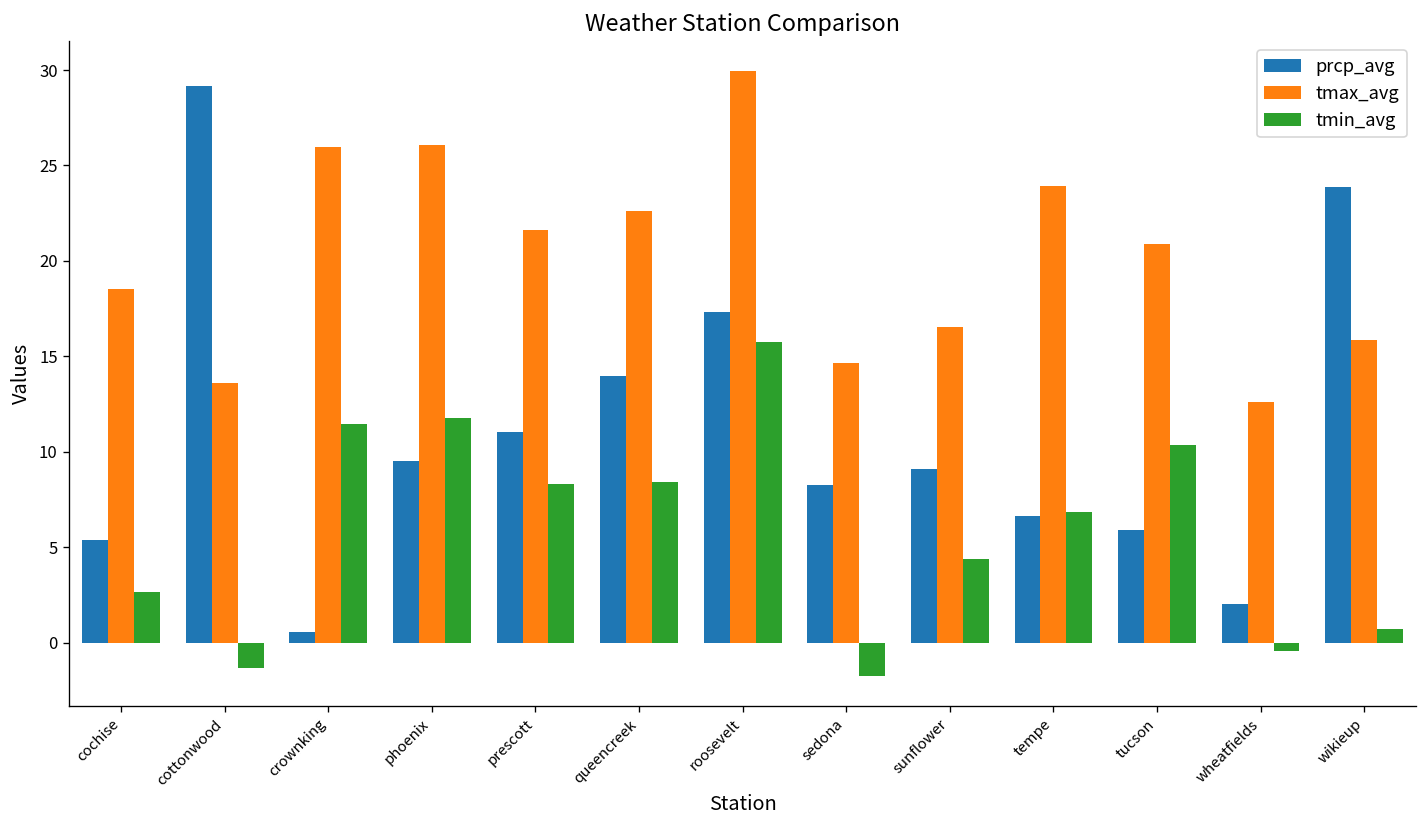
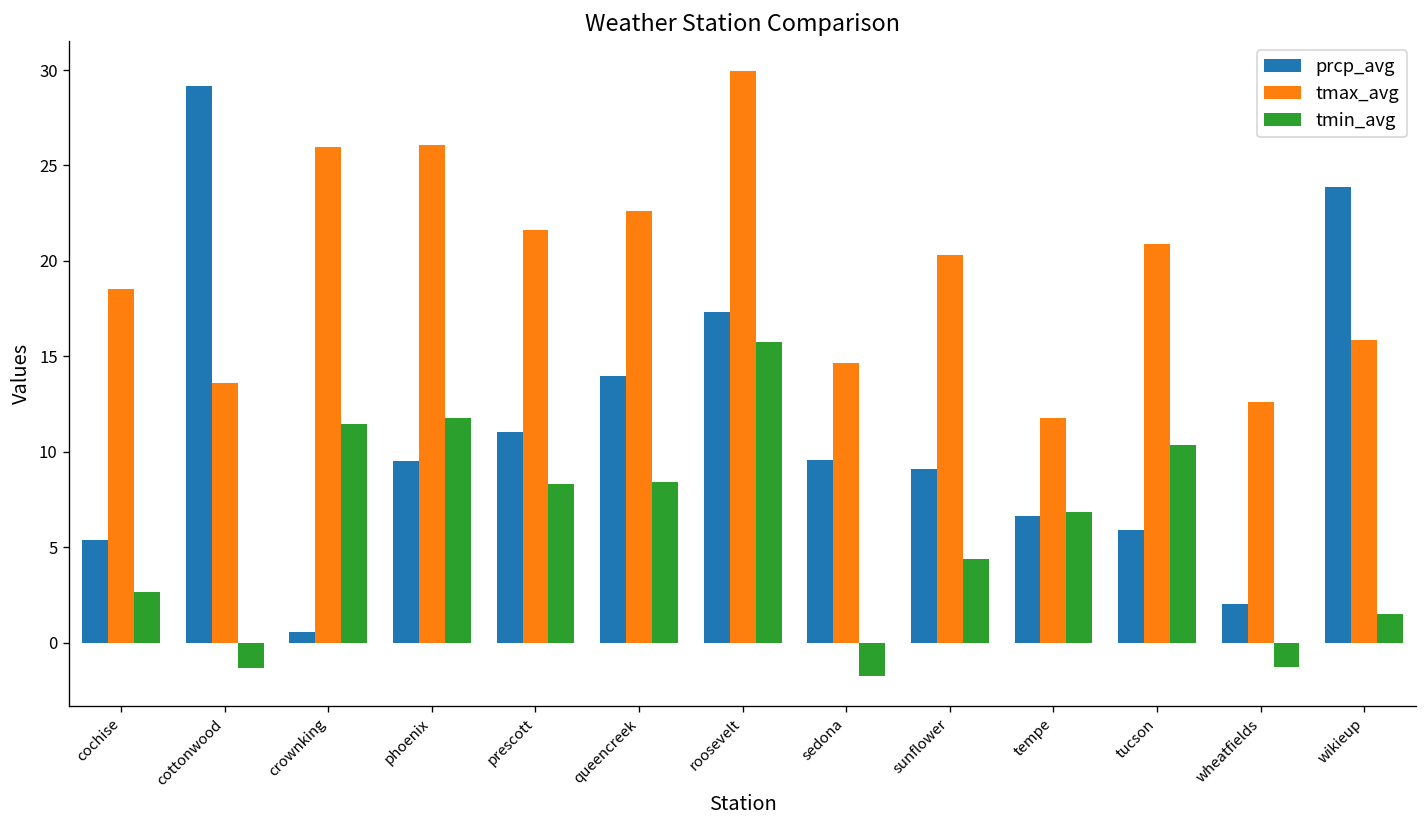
  {
    "prcp_avg": {
      "cochise": 5.4,
      "cottonwood": 29.2,
      "crownking": 0.6,
      "phoenix": 9.5,
      "prescott": 11.0,
      "queencreek": 14.0,
      "roosevelt": 17.3,
-     "sedona": 8.3,
+     "sedona": 9.6,
      "sunflower": 9.1,
      "tempe": 6.6,
      "tucson": 5.9,
      "wheatfields": 2.0,
      "wikieup": 23.9
    },
    "tmax_avg": {
      "cochise": 18.5,
      "cottonwood": 13.6,
      "crownking": 26.0,
      "phoenix": 26.1,
      "prescott": 21.6,
      "queencreek": 22.6,
      "roosevelt": 29.9,
      "sedona": 14.7,
-     "sunflower": 16.5,
-     "tempe": 23.9,
+     "sunflower": 20.3,
+     "tempe": 11.7,
      "tucson": 20.9,
      "wheatfields": 12.6,
      "wikieup": 15.8
    },
    "tmin_avg": {
      "cochise": 2.6,
      "cottonwood": -1.3,
      "crownking": 11.4,
      "phoenix": 11.8,
      "prescott": 8.3,
      "queencreek": 8.4,
      "roosevelt": 15.8,
      "sedona": -1.7,
      "sunflower": 4.4,
      "tempe": 6.9,
      "tucson": 10.3,
-     "wheatfields": -0.4,
-     "wikieup": 0.7
+     "wheatfields": -1.3,
+     "wikieup": 1.5
    }
  }
